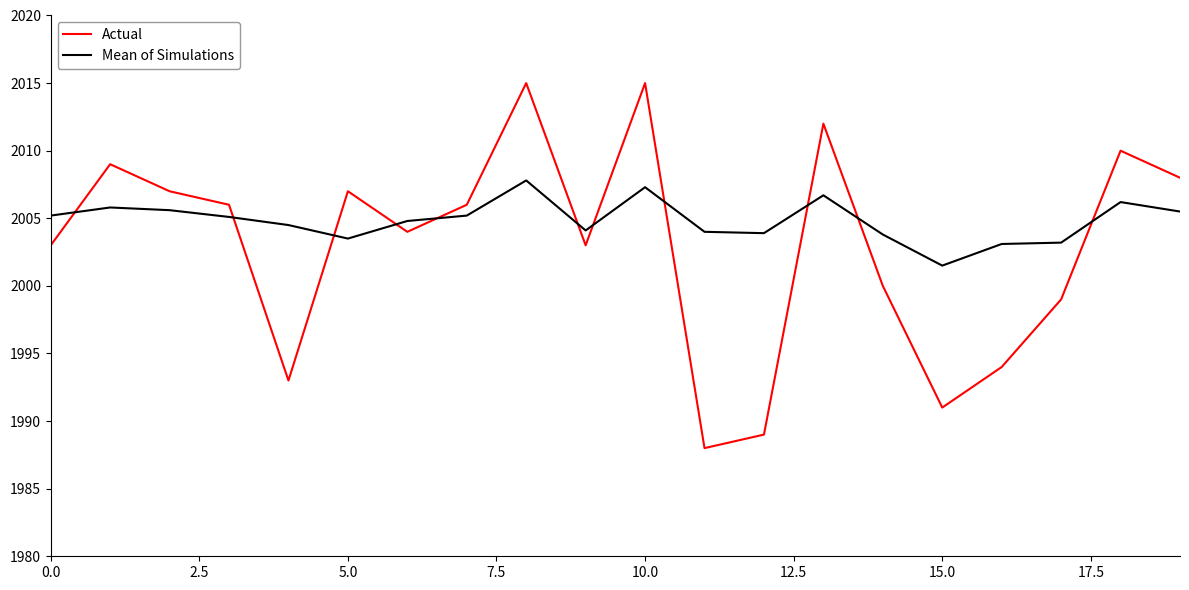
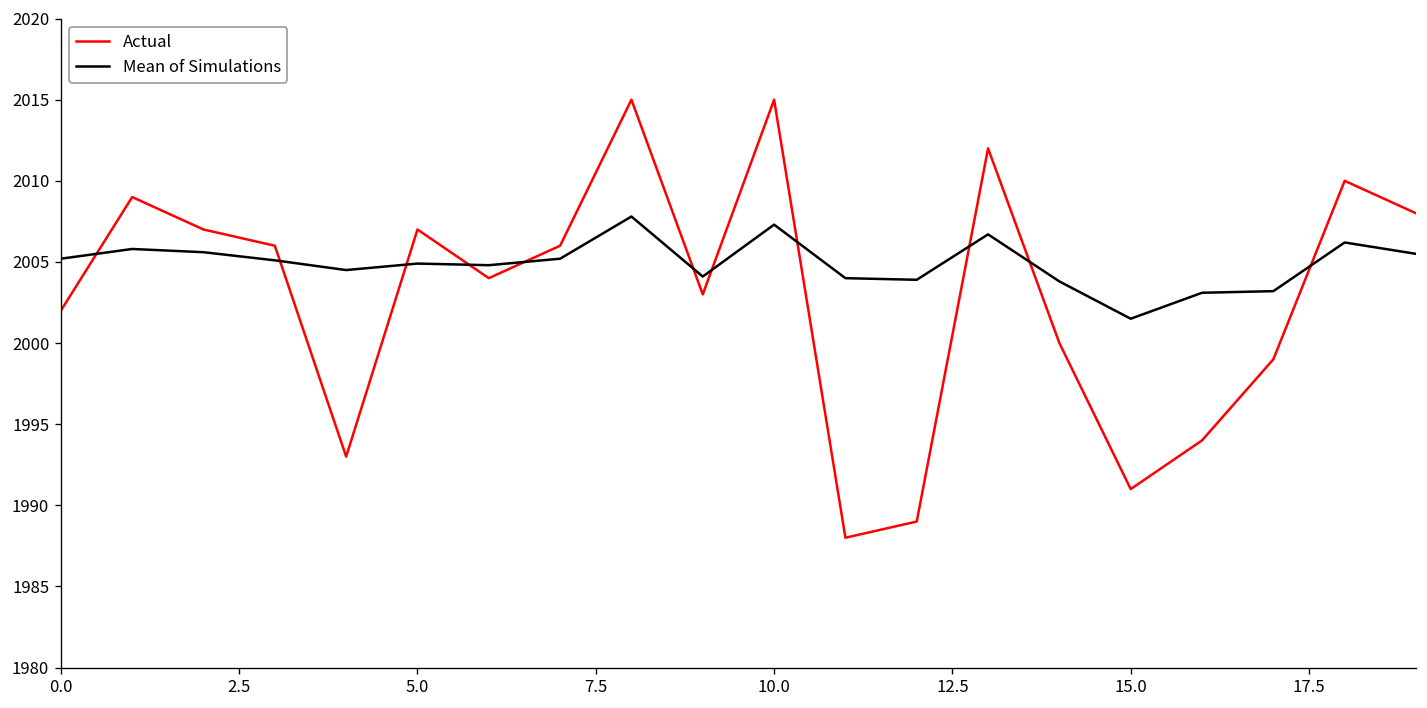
  {
    "Actual": {
-     "0.0": 2003,
+     "0.0": 2002,
      "5.0": 2007,
      "10.0": 2015,
      "15.0": 1991
    },
    "Mean of Simulations": {
      "0.0": 2005.2,
-     "5.0": 2003.5,
+     "5.0": 2004.9,
      "10.0": 2007.3,
      "15.0": 2001.5
    }
  }
